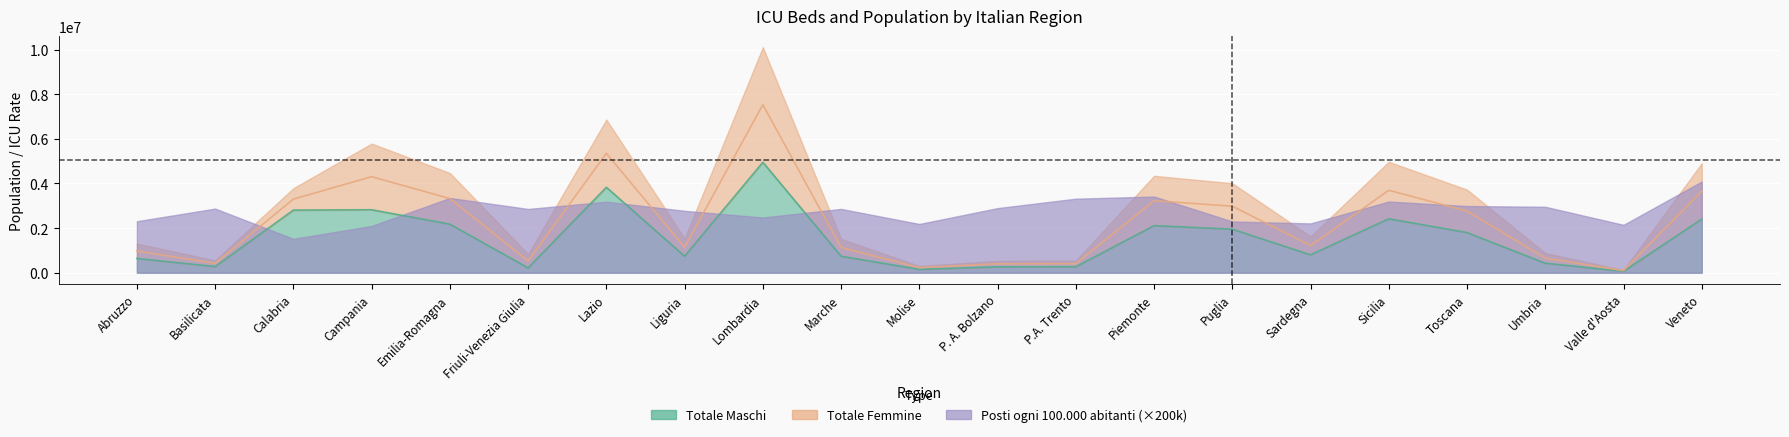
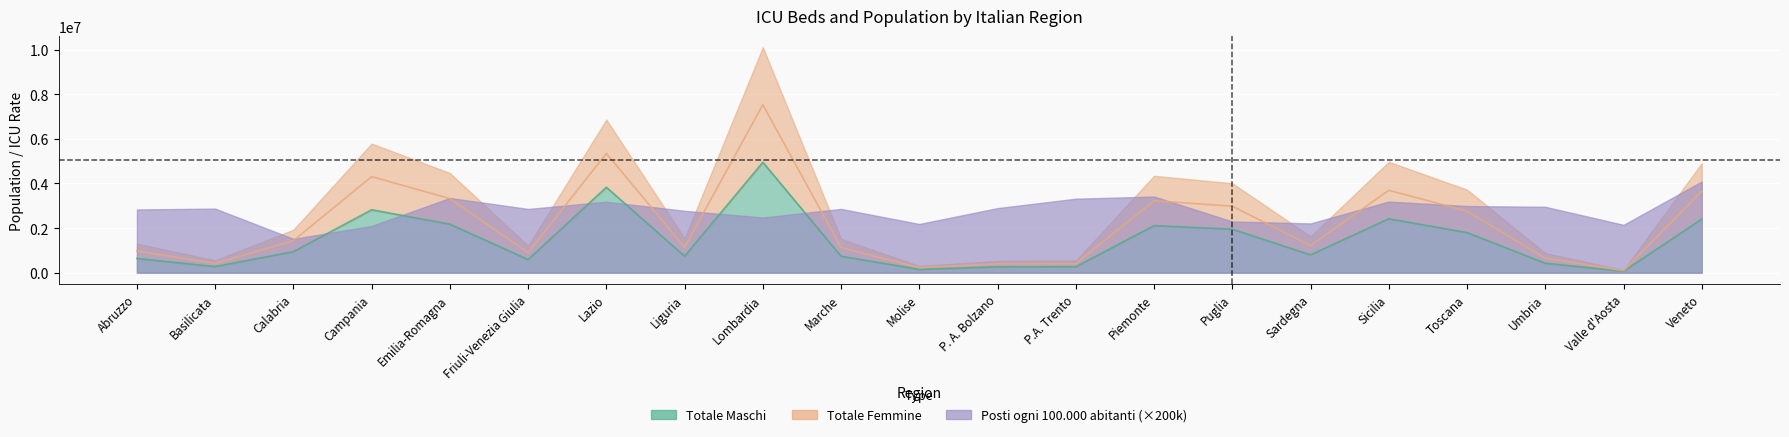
  {
    "Totale Maschi": {
      "Abruzzo": 600000,
      "Basilicata": 300000,
-     "Calabria": 2800000,
+     "Calabria": 900000,
      "Campania": 2800000,
      "Emilia-Romagna": 2200000,
-     "Friuli-Venezia Giulia": 200000,
+     "Friuli-Venezia Giulia": 600000,
      "Lazio": 3800000,
      "Liguria": 700000,
      "Lombardia": 4900000,
      "Marche": 700000,
      "P. A. Bolzano": 300000,
      "P.A. Trento": 300000,
      "Piemonte": 2100000,
      "Puglia": 2000000,
      "Sardegna": 800000,
      "Sicilia": 2400000,
      "Toscana": 1800000,
      "Umbria": 400000,
      "Veneto": 2400000
    },
    "Posti ogni 100.000 abitanti (×200k)": {
-     "Abruzzo": 2300000,
+     "Abruzzo": 2800000,
      "Basilicata": 2900000,
      "Campania": 2100000,
      "Friuli-Venezia Giulia": 2900000,
      "Lazio": 3200000,
      "Liguria": 2800000,
      "Lombardia": 2500000,
      "Marche": 2900000,
      "Molise": 2200000,
      "P. A. Bolzano": 2900000,
      "P.A. Trento": 3300000,
      "Piemonte": 3400000,
      "Puglia": 2300000,
      "Sardegna": 2200000,
      "Sicilia": 3200000,
      "Toscana": 3000000,
      "Umbria": 3000000,
      "Valle d'Aosta": 2100000,
      "Veneto": 4100000
    }
  }
